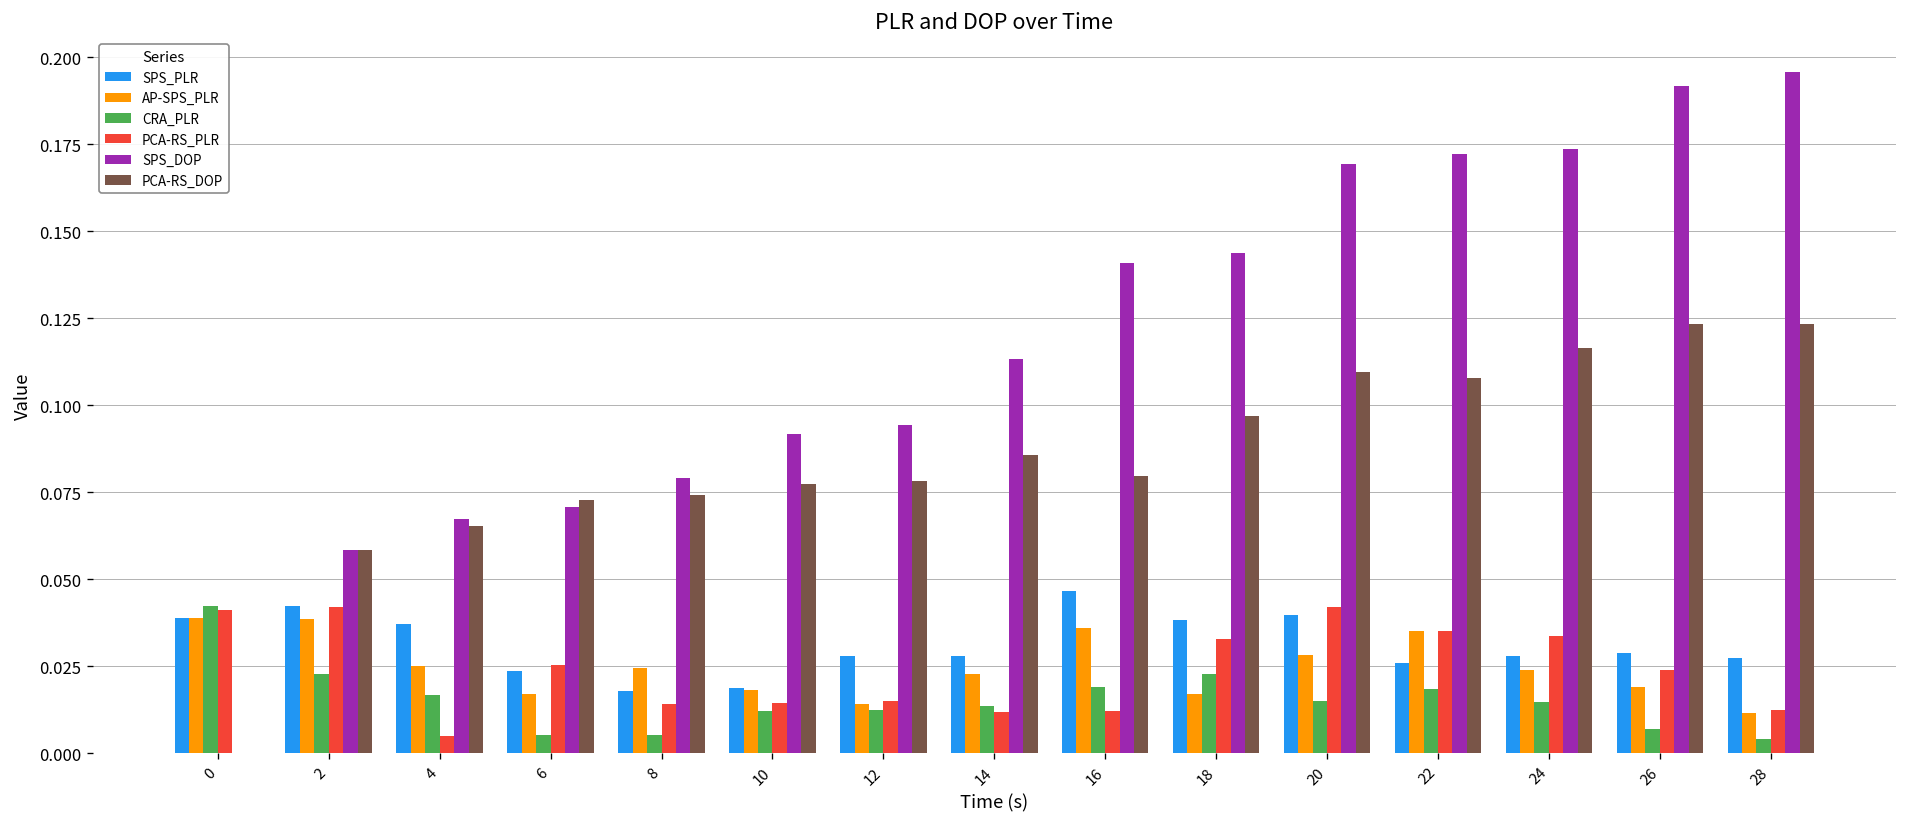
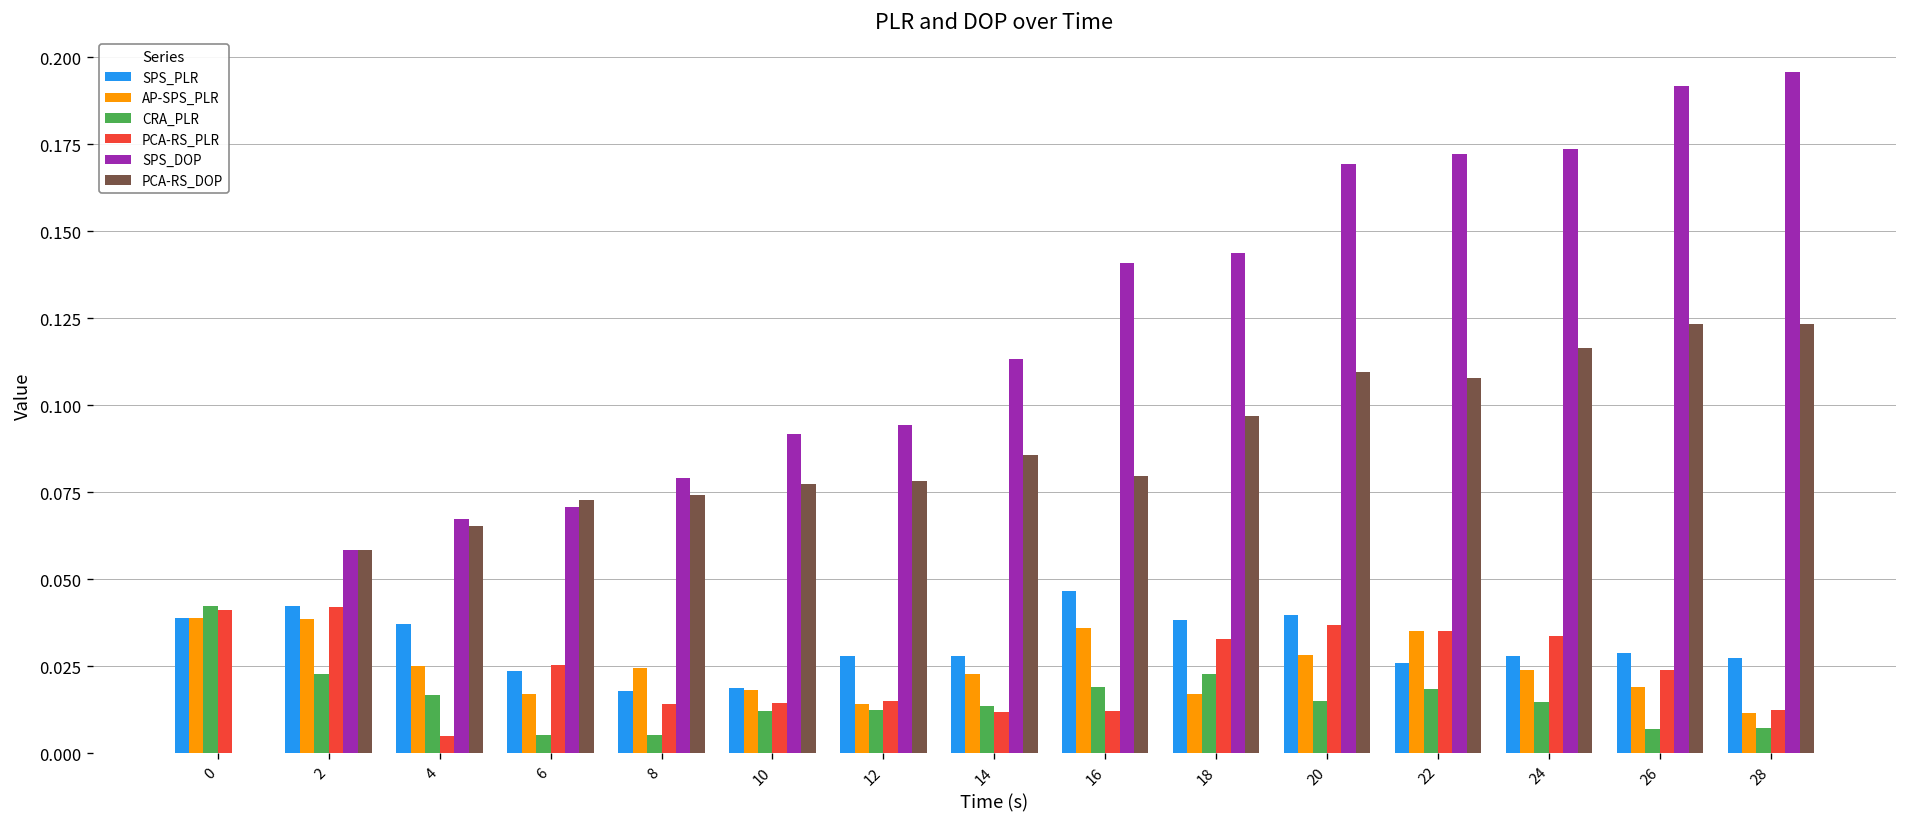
  {
    "SPS_PLR": {
      "0": 0.039,
      "2": 0.042,
      "4": 0.037,
      "6": 0.024,
      "8": 0.018,
      "10": 0.019,
      "12": 0.028,
      "14": 0.028,
      "16": 0.047,
      "18": 0.038,
      "20": 0.040,
      "22": 0.026,
      "24": 0.028,
      "26": 0.029,
      "28": 0.027
    },
    "AP-SPS_PLR": {
      "0": 0.039,
      "2": 0.039,
      "4": 0.025,
      "6": 0.017,
      "8": 0.025,
      "10": 0.018,
      "12": 0.014,
      "14": 0.023,
      "16": 0.036,
      "18": 0.017,
      "20": 0.028,
      "22": 0.035,
      "24": 0.024,
      "26": 0.019,
      "28": 0.012
    },
    "CRA_PLR": {
      "0": 0.042,
      "2": 0.023,
      "4": 0.017,
      "6": 0.005,
      "8": 0.005,
      "10": 0.012,
      "12": 0.012,
      "14": 0.014,
      "16": 0.019,
      "18": 0.023,
      "20": 0.015,
      "22": 0.019,
      "24": 0.015,
      "26": 0.007,
-     "28": 0.004
+     "28": 0.007
    },
    "PCA-RS_PLR": {
      "0": 0.041,
      "2": 0.042,
      "4": 0.005,
      "6": 0.025,
      "8": 0.014,
      "10": 0.014,
      "12": 0.015,
      "14": 0.012,
      "16": 0.012,
      "18": 0.033,
-     "20": 0.042,
+     "20": 0.037,
      "22": 0.035,
      "24": 0.034,
      "26": 0.024,
      "28": 0.013
    },
    "SPS_DOP": {
      "0": 0.000,
      "2": 0.058,
      "4": 0.067,
      "6": 0.071,
      "8": 0.079,
      "10": 0.092,
      "12": 0.094,
      "14": 0.113,
      "16": 0.141,
      "18": 0.144,
      "20": 0.169,
      "22": 0.172,
      "24": 0.174,
      "26": 0.192,
      "28": 0.196
    },
    "PCA-RS_DOP": {
      "0": 0.000,
      "2": 0.058,
      "4": 0.065,
      "6": 0.073,
      "8": 0.074,
      "10": 0.077,
      "12": 0.078,
      "14": 0.086,
      "16": 0.080,
      "18": 0.097,
      "20": 0.110,
      "22": 0.108,
      "24": 0.116,
      "26": 0.123,
      "28": 0.123
    }
  }
